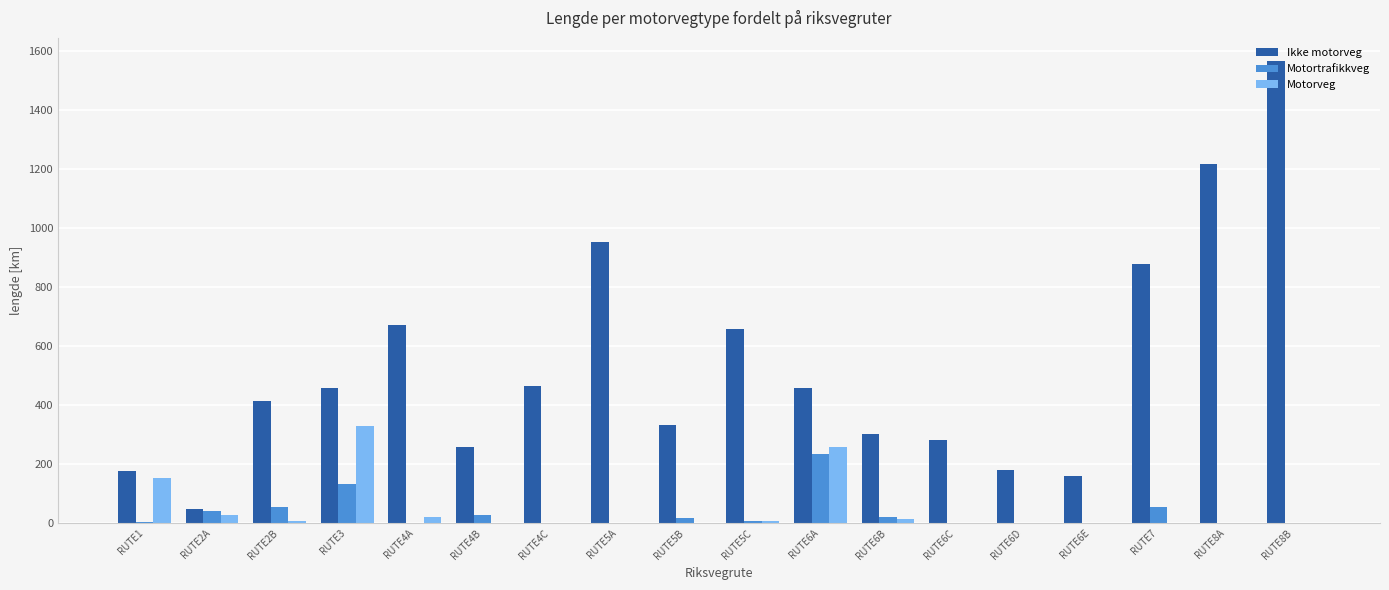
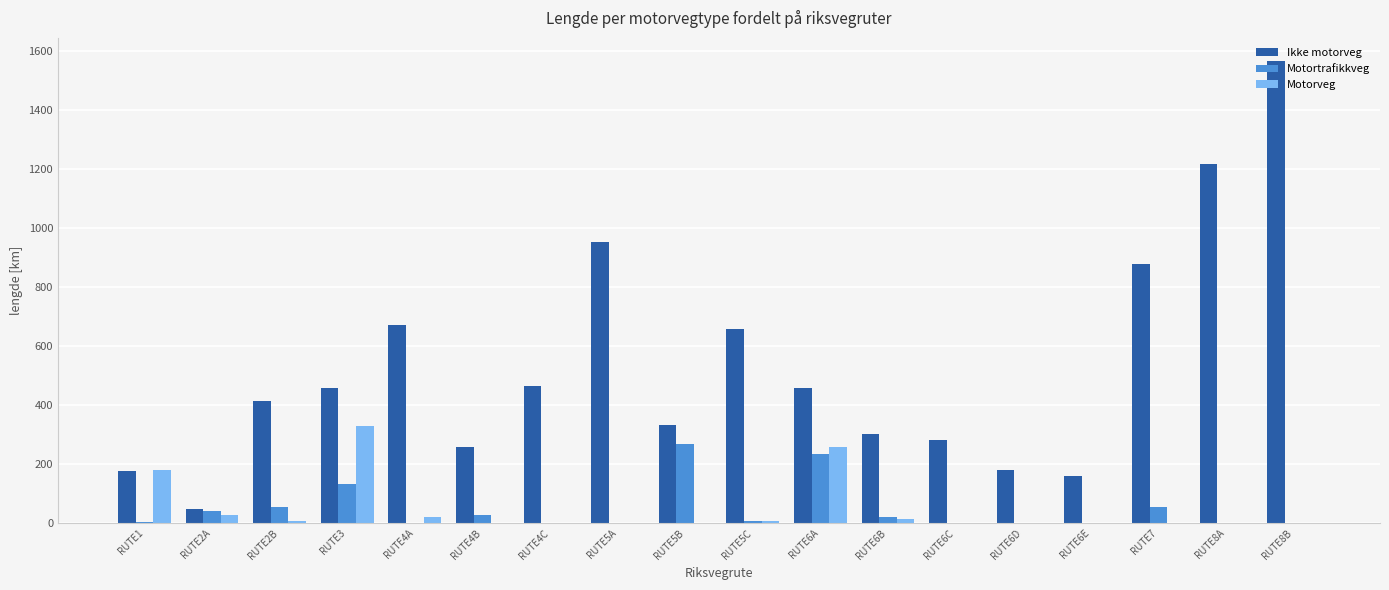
  {
    "Ikke motorveg": {
      "RUTE1": 180,
      "RUTE2A": 50,
      "RUTE2B": 410,
      "RUTE3": 460,
      "RUTE4A": 670,
      "RUTE4B": 260,
      "RUTE4C": 460,
      "RUTE5A": 950,
      "RUTE5B": 330,
      "RUTE5C": 660,
      "RUTE6A": 460,
      "RUTE6B": 300,
      "RUTE6C": 280,
      "RUTE6D": 180,
      "RUTE6E": 160,
      "RUTE7": 880,
      "RUTE8A": 1220,
      "RUTE8B": 1570
    },
    "Motortrafikkveg": {
      "RUTE2A": 40,
      "RUTE2B": 50,
      "RUTE3": 130,
      "RUTE4B": 30,
      "RUTE4C": 0,
-     "RUTE5B": 20,
+     "RUTE5B": 270,
      "RUTE6A": 230,
      "RUTE6B": 20,
      "RUTE6C": 0,
      "RUTE6D": 0,
      "RUTE6E": 0,
      "RUTE7": 60,
      "RUTE8A": 0,
      "RUTE8B": 0
    },
    "Motorveg": {
-     "RUTE1": 150,
+     "RUTE1": 180,
      "RUTE2A": 30,
      "RUTE2B": 10,
      "RUTE3": 330,
      "RUTE4A": 20,
      "RUTE4B": 0,
      "RUTE4C": 0,
      "RUTE5B": 0,
      "RUTE6A": 260,
      "RUTE6B": 20,
      "RUTE6C": 0,
      "RUTE6D": 0,
      "RUTE6E": 0,
      "RUTE7": 0,
      "RUTE8A": 0,
      "RUTE8B": 0
    }
  }
